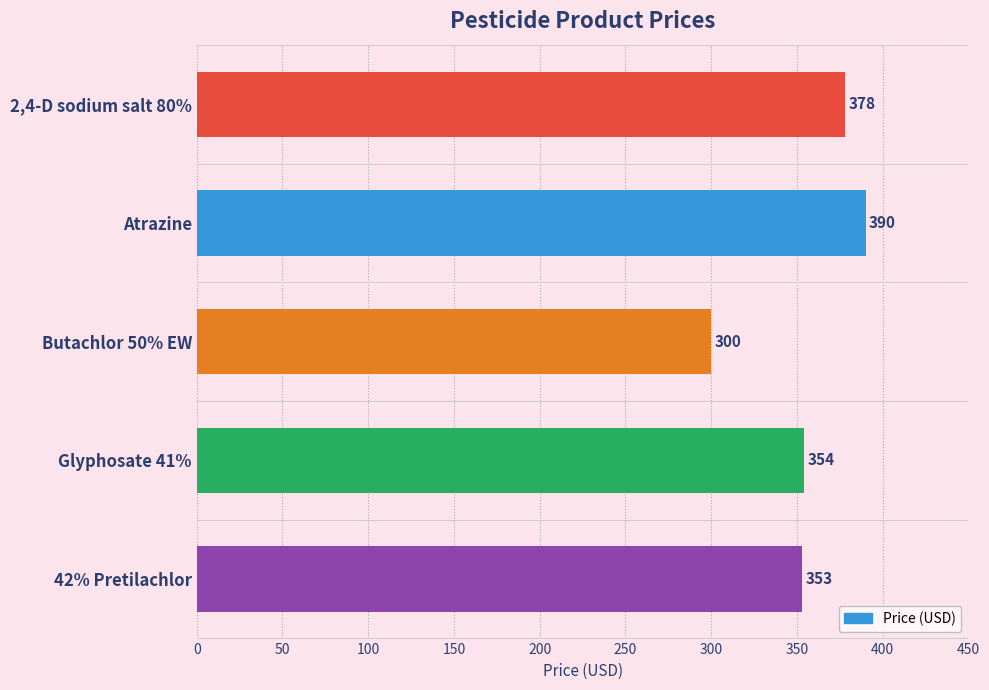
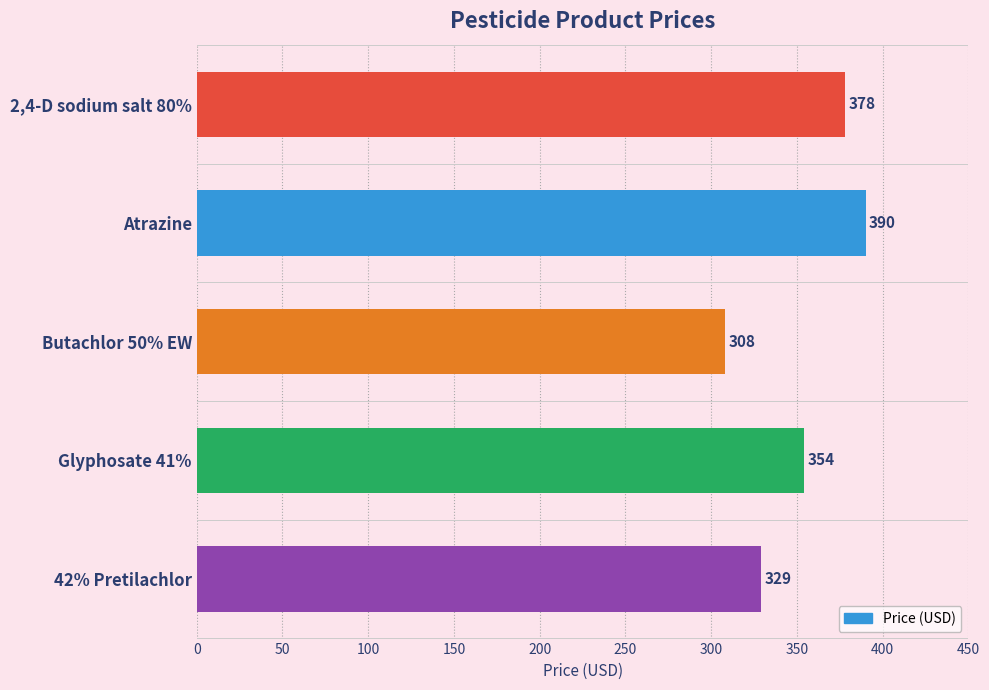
  {
    "2,4-D sodium salt 80%": 378,
    "Atrazine": 390,
-   "Butachlor 50% EW": 300,
+   "Butachlor 50% EW": 308,
    "Glyphosate 41%": 354,
-   "42% Pretilachlor": 353
+   "42% Pretilachlor": 329
  }
